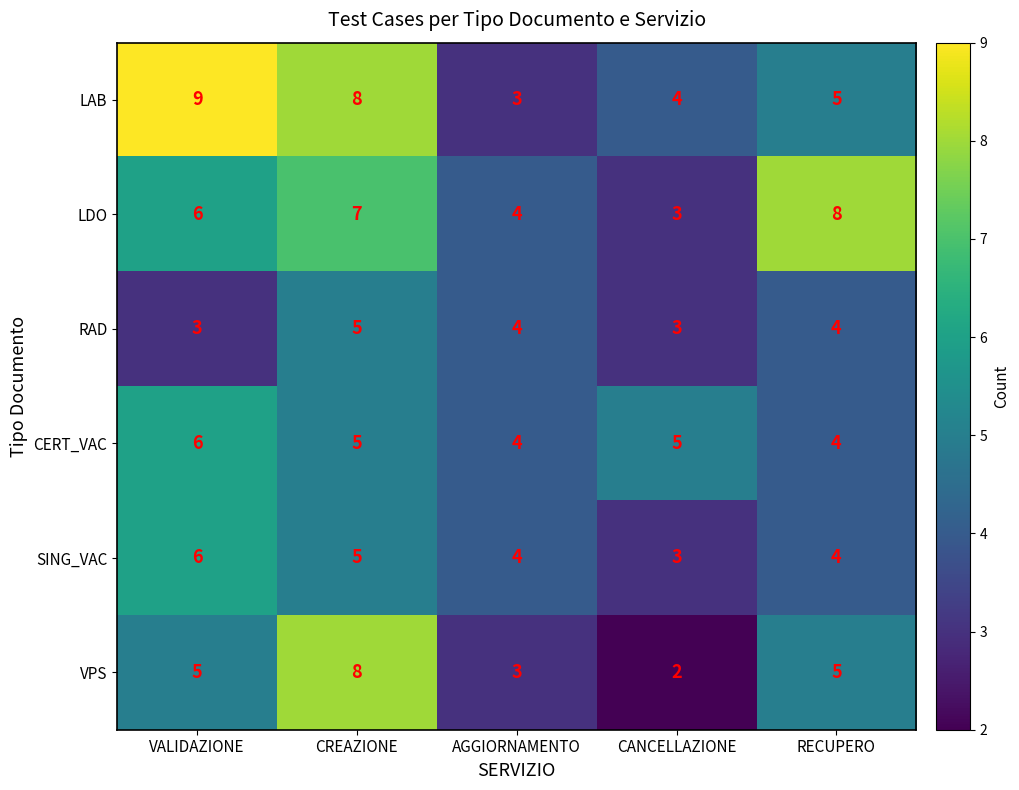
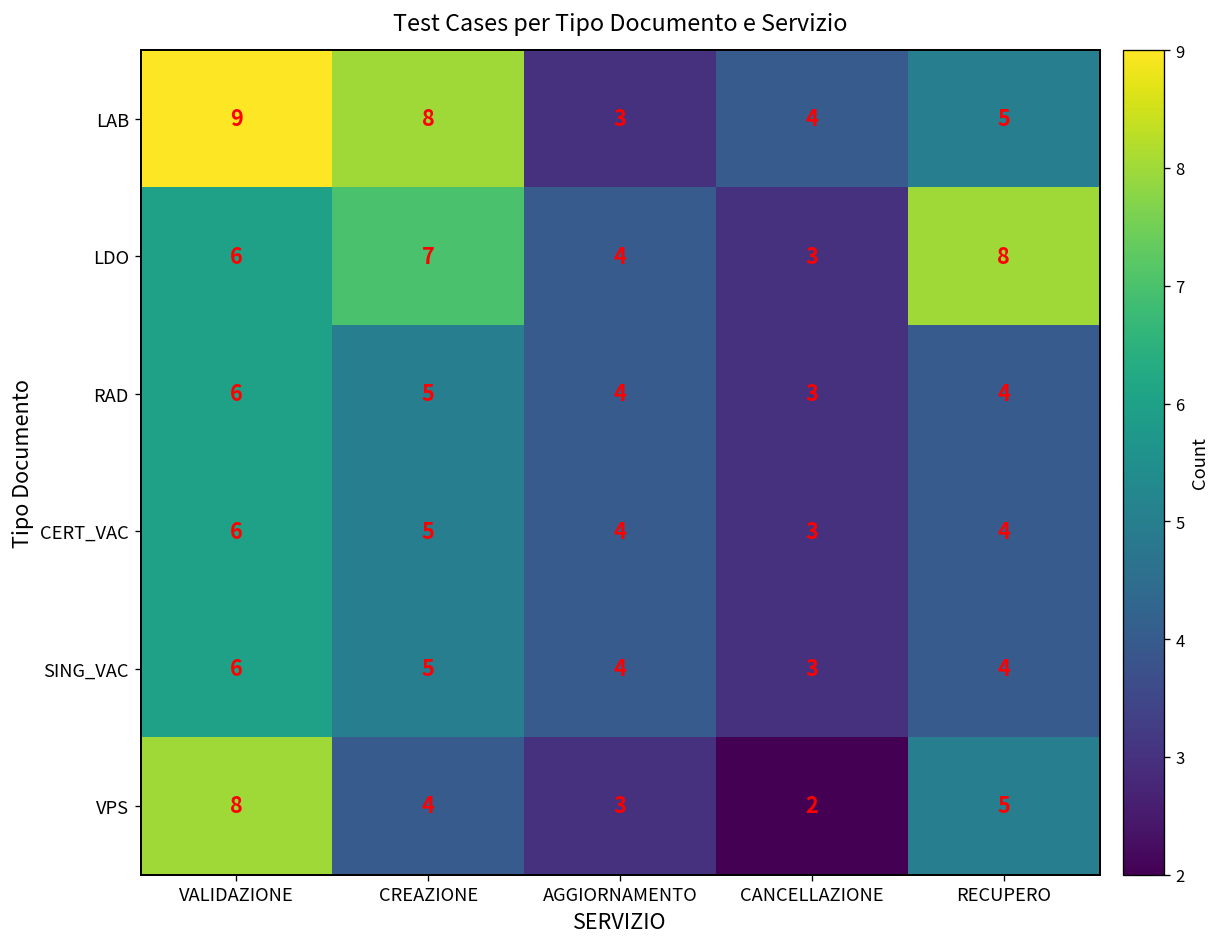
  {
    "LAB": {
      "VALIDAZIONE": 9,
      "CREAZIONE": 8,
      "AGGIORNAMENTO": 3,
      "CANCELLAZIONE": 4,
      "RECUPERO": 5
    },
    "LDO": {
      "VALIDAZIONE": 6,
      "CREAZIONE": 7,
      "AGGIORNAMENTO": 4,
      "CANCELLAZIONE": 3,
      "RECUPERO": 8
    },
    "RAD": {
-     "VALIDAZIONE": 3,
+     "VALIDAZIONE": 6,
      "CREAZIONE": 5,
      "AGGIORNAMENTO": 4,
      "CANCELLAZIONE": 3,
      "RECUPERO": 4
    },
    "CERT_VAC": {
      "VALIDAZIONE": 6,
      "CREAZIONE": 5,
      "AGGIORNAMENTO": 4,
-     "CANCELLAZIONE": 5,
+     "CANCELLAZIONE": 3,
      "RECUPERO": 4
    },
    "SING_VAC": {
      "VALIDAZIONE": 6,
      "CREAZIONE": 5,
      "AGGIORNAMENTO": 4,
      "CANCELLAZIONE": 3,
      "RECUPERO": 4
    },
    "VPS": {
-     "VALIDAZIONE": 5,
-     "CREAZIONE": 8,
+     "VALIDAZIONE": 8,
+     "CREAZIONE": 4,
      "AGGIORNAMENTO": 3,
      "CANCELLAZIONE": 2,
      "RECUPERO": 5
    }
  }
